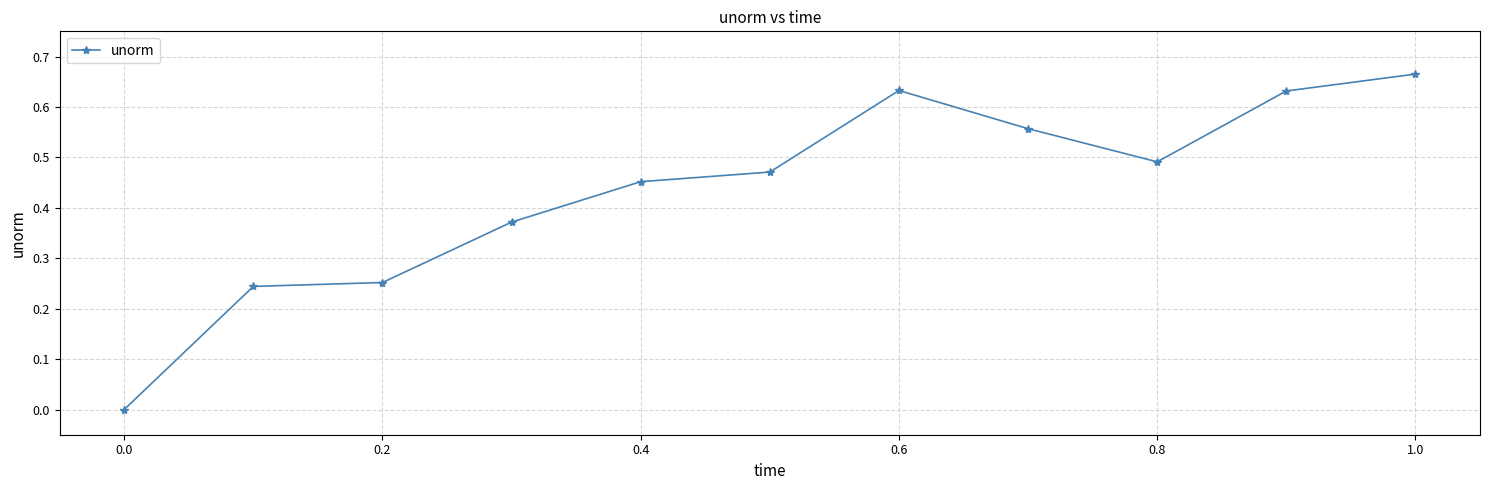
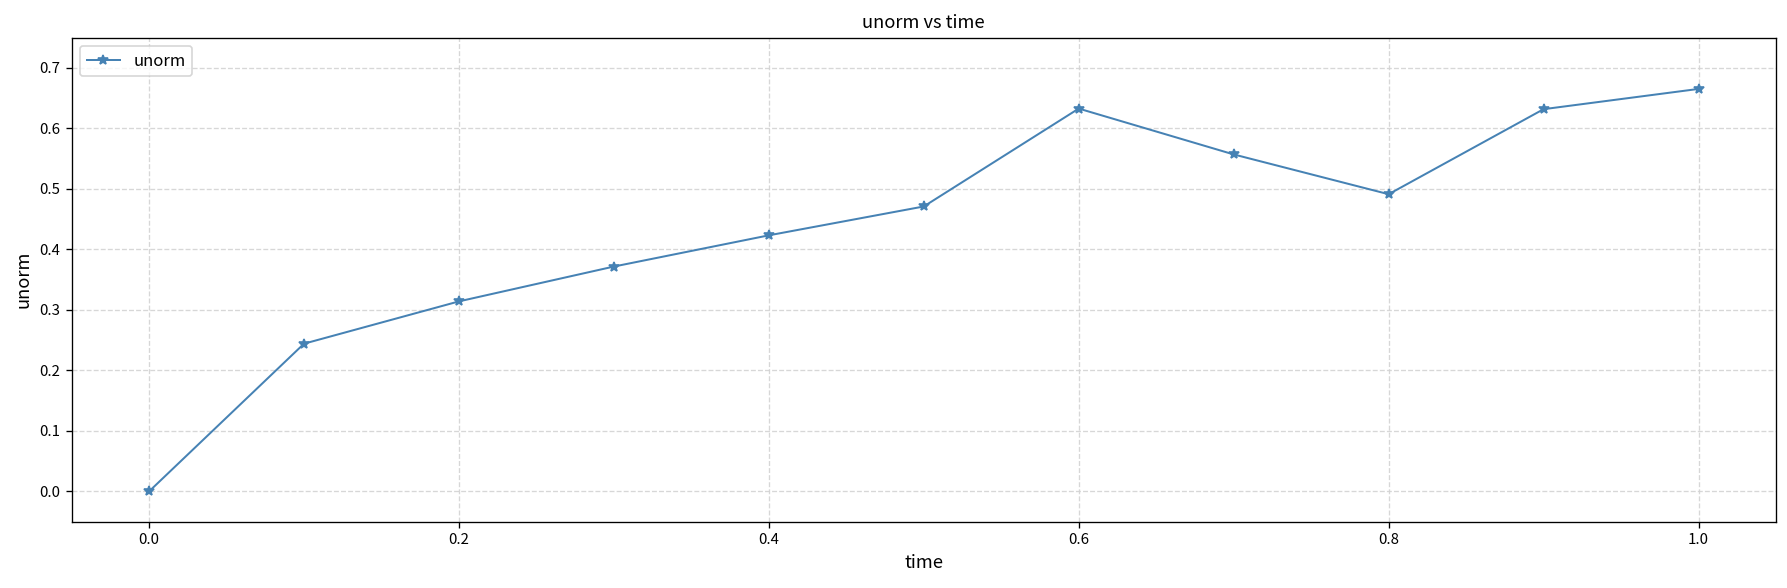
  {
    "0.0": 0.00,
-   "0.2": 0.25,
-   "0.4": 0.45,
+   "0.2": 0.31,
+   "0.4": 0.42,
    "0.6": 0.63,
    "0.8": 0.49,
    "1.0": 0.67
  }
